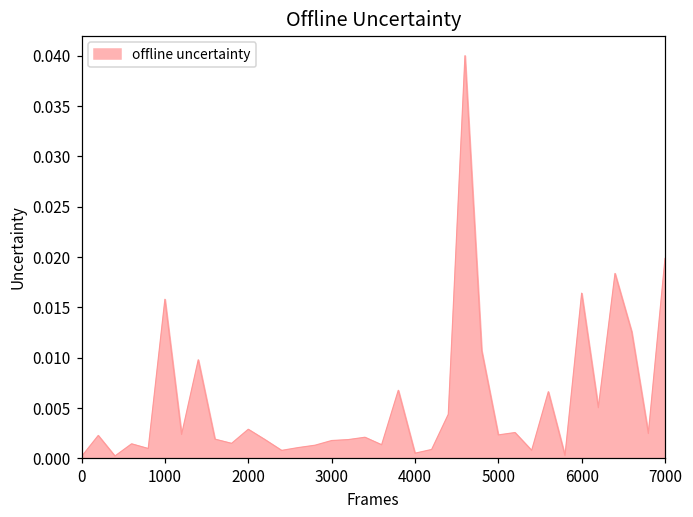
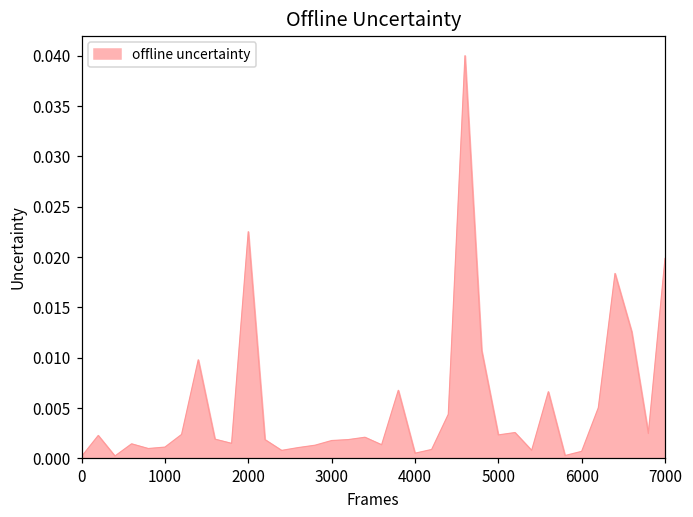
  {
    "0": 0.000,
-   "1000": 0.016,
-   "2000": 0.003,
+   "1000": 0.001,
+   "2000": 0.023,
    "3000": 0.002,
    "4000": 0.001,
    "5000": 0.002,
-   "6000": 0.016,
+   "6000": 0.001,
    "7000": 0.020
  }
